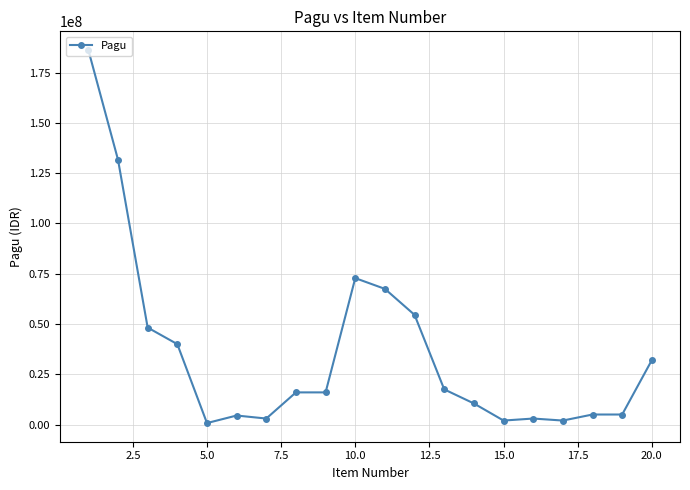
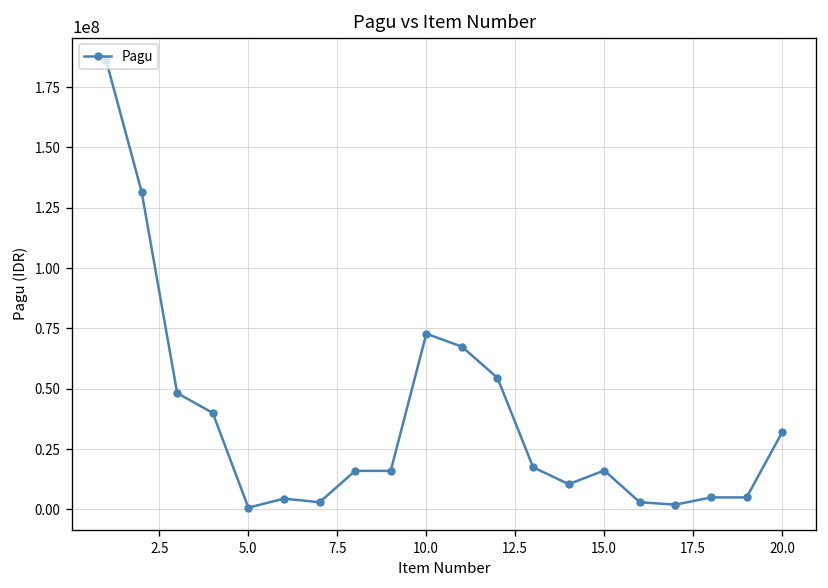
  {
    "5.0": 1000000,
    "10.0": 73000000,
-   "15.0": 2000000,
+   "15.0": 16000000,
    "20.0": 32000000
  }
